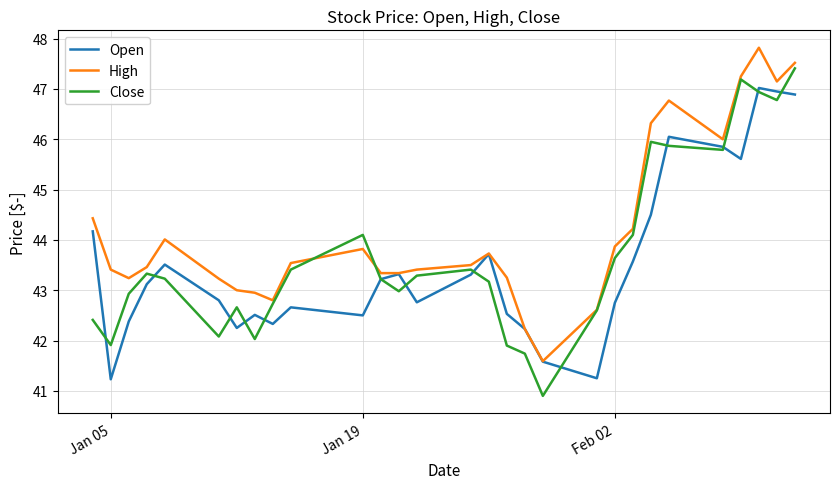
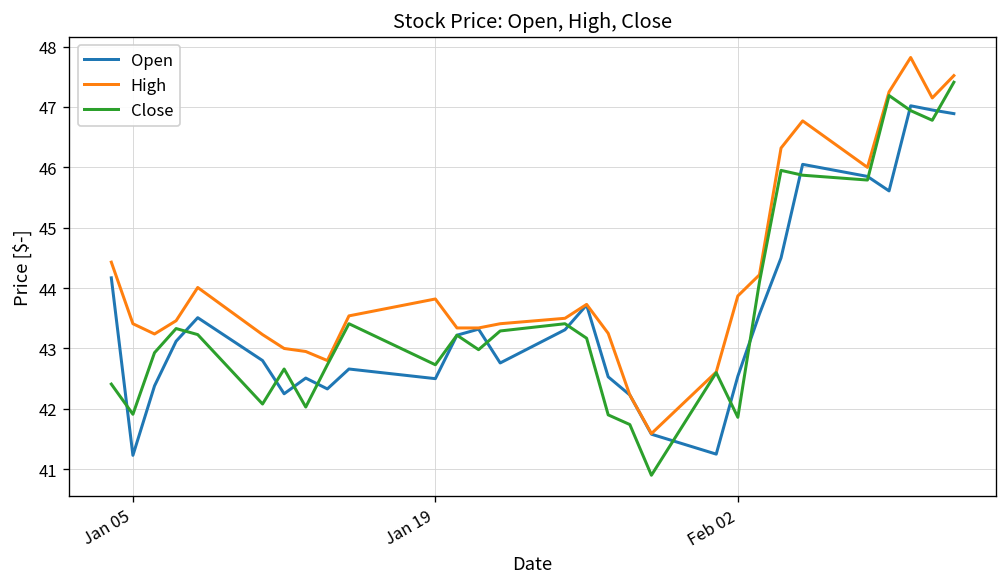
  {
    "Open": {
      "Jan 05": 41.2,
      "Jan 19": 42.5,
-     "Feb 02": 42.8
+     "Feb 02": 42.5
    },
    "High": {
      "Jan 05": 43.4,
      "Jan 19": 43.8,
      "Feb 02": 43.9
    },
    "Close": {
      "Jan 05": 41.9,
-     "Jan 19": 44.1,
-     "Feb 02": 43.6
+     "Jan 19": 42.7,
+     "Feb 02": 41.9
    }
  }
